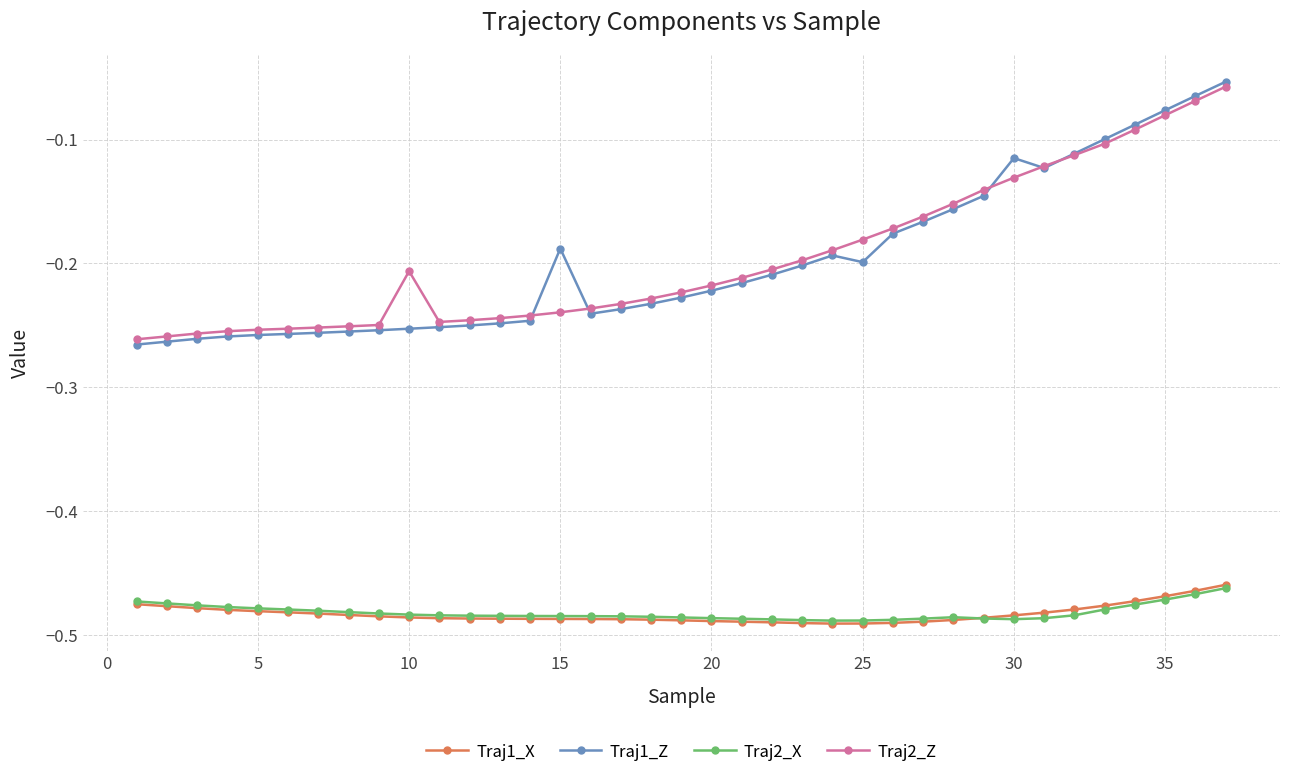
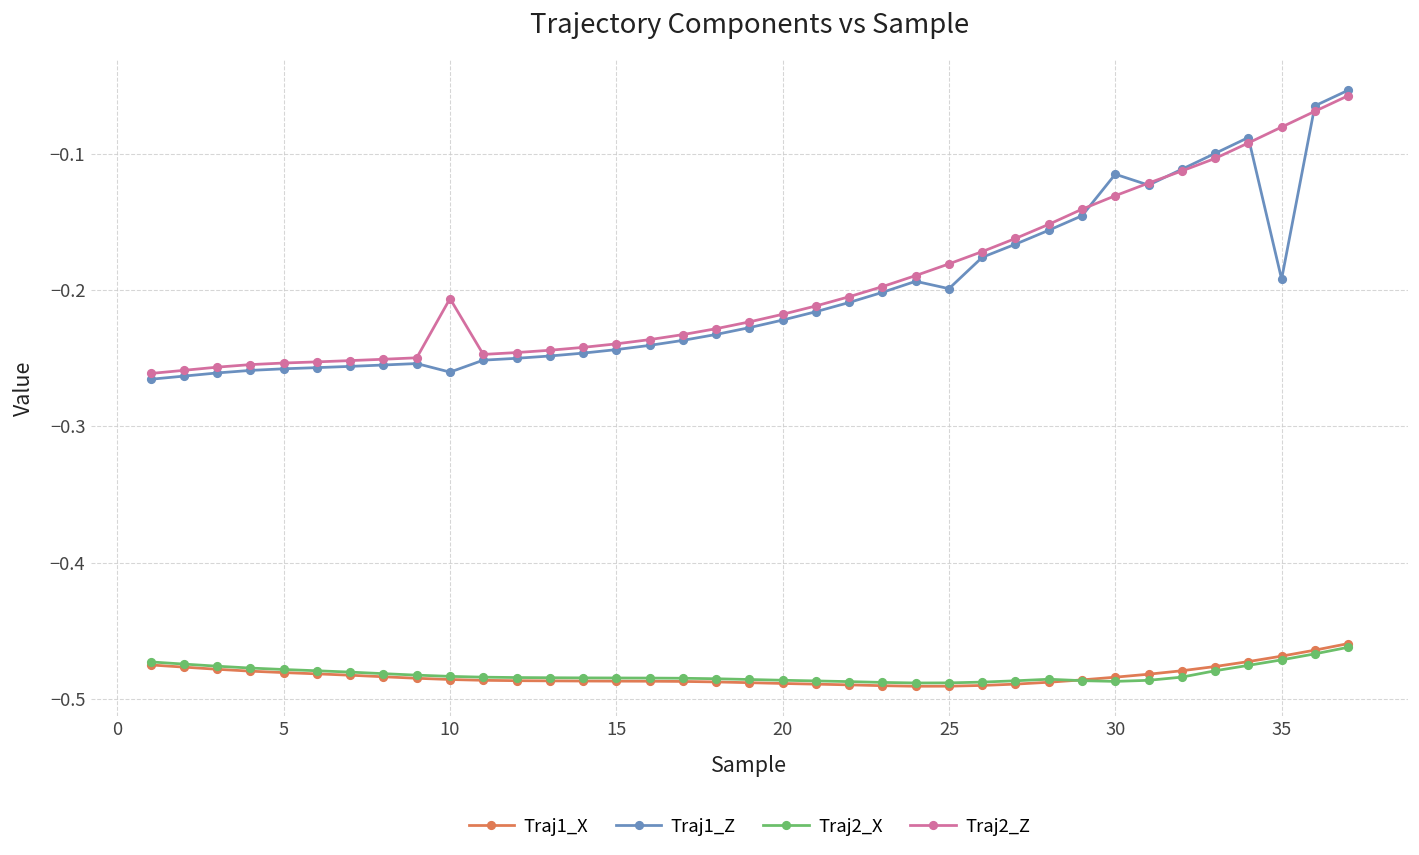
  {
    "Traj1_X": {
      "5": -0.481,
      "10": -0.486,
      "15": -0.487,
      "20": -0.489,
      "25": -0.491,
      "30": -0.484,
      "35": -0.469
    },
    "Traj1_Z": {
      "5": -0.258,
-     "10": -0.253,
-     "15": -0.188,
+     "10": -0.260,
+     "15": -0.244,
      "20": -0.222,
      "25": -0.199,
      "30": -0.115,
-     "35": -0.076
+     "35": -0.192
    },
    "Traj2_X": {
      "5": -0.478,
      "10": -0.484,
      "15": -0.485,
      "20": -0.486,
      "25": -0.488,
      "30": -0.487,
      "35": -0.471
    },
    "Traj2_Z": {
      "5": -0.254,
      "10": -0.206,
      "15": -0.239,
      "20": -0.218,
      "25": -0.181,
      "30": -0.131,
      "35": -0.080
    }
  }
